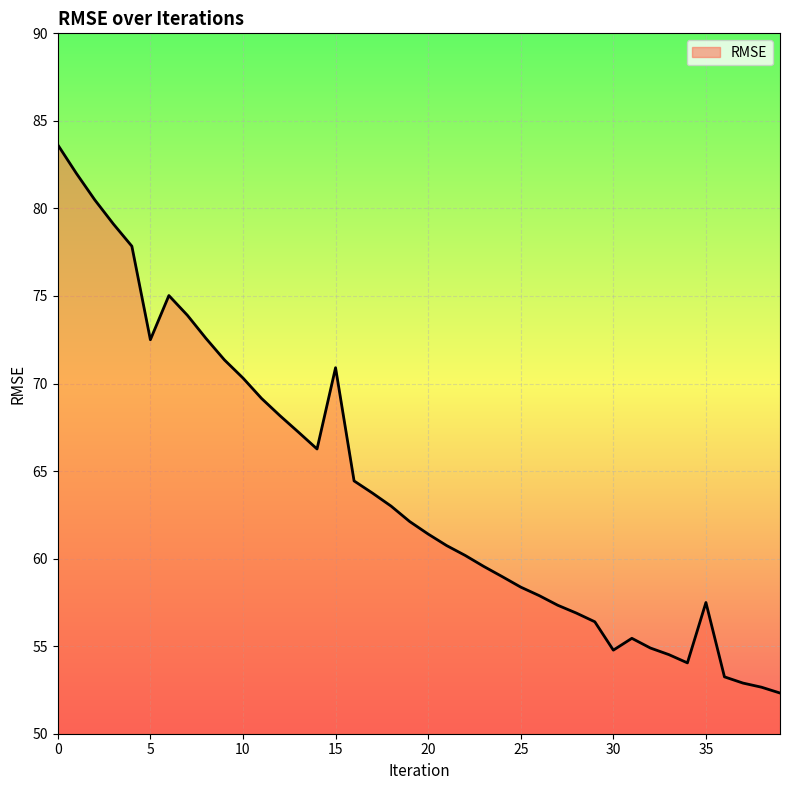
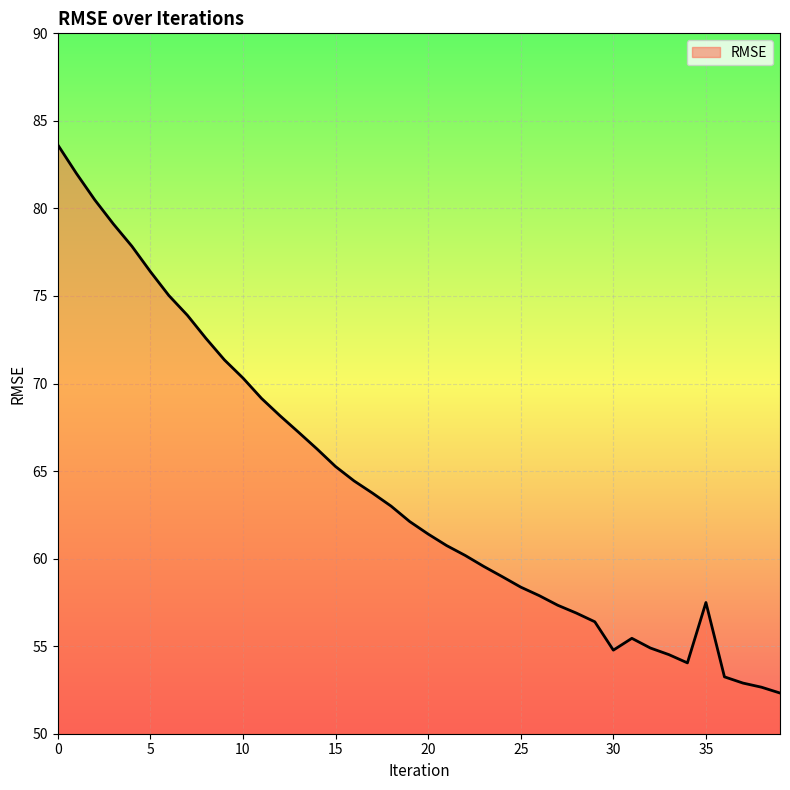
  {
    "0": 83.6,
-   "5": 72.5,
+   "5": 76.4,
    "10": 70.3,
-   "15": 70.9,
+   "15": 65.3,
    "20": 61.4,
    "25": 58.4,
    "30": 54.8,
    "35": 57.5
  }
